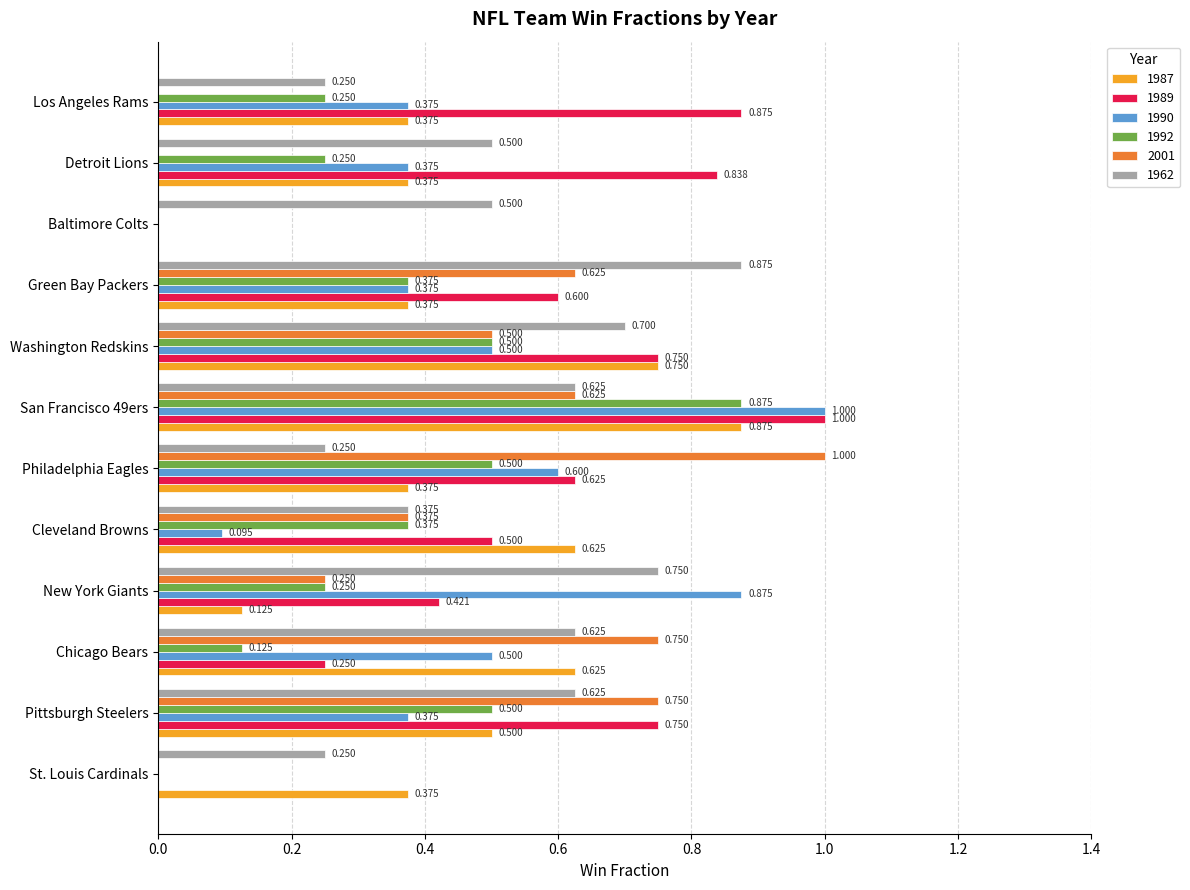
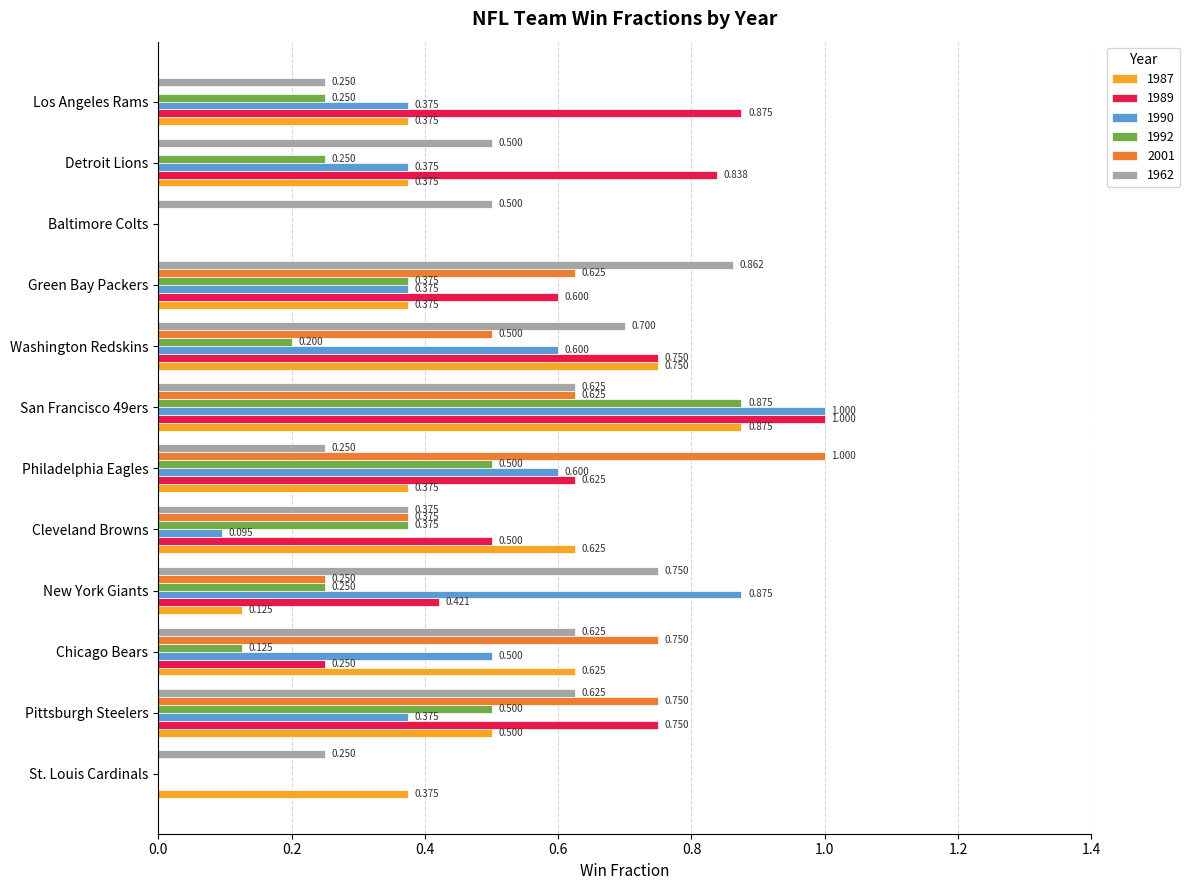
  {
    "1989": {
      "Los Angeles Rams": 0.875,
      "Detroit Lions": 0.838,
      "Green Bay Packers": 0.600,
      "Philadelphia Eagles": 0.625,
      "Cleveland Browns": 0.500,
      "New York Giants": 0.421,
      "Chicago Bears": 0.250,
      "Pittsburgh Steelers": 0.750
    },
    "1990": {
      "Los Angeles Rams": 0.375,
      "Detroit Lions": 0.375,
-     "Washington Redskins": 0.500,
+     "Washington Redskins": 0.600,
      "Philadelphia Eagles": 0.600,
      "Cleveland Browns": 0.095,
      "New York Giants": 0.875,
      "Chicago Bears": 0.500,
      "Pittsburgh Steelers": 0.375
    },
    "1992": {
      "Los Angeles Rams": 0.250,
      "Detroit Lions": 0.250,
-     "Washington Redskins": 0.500,
+     "Washington Redskins": 0.200,
      "San Francisco 49ers": 0.875,
      "Philadelphia Eagles": 0.500,
      "Chicago Bears": 0.125,
      "Pittsburgh Steelers": 0.500
    },
    "1962": {
      "Los Angeles Rams": 0.250,
      "Detroit Lions": 0.500,
      "Baltimore Colts": 0.500,
-     "Green Bay Packers": 0.875,
+     "Green Bay Packers": 0.862,
      "Washington Redskins": 0.700,
      "Philadelphia Eagles": 0.250,
      "New York Giants": 0.750,
      "Chicago Bears": 0.625,
      "Pittsburgh Steelers": 0.625,
      "St. Louis Cardinals": 0.250
    }
  }
